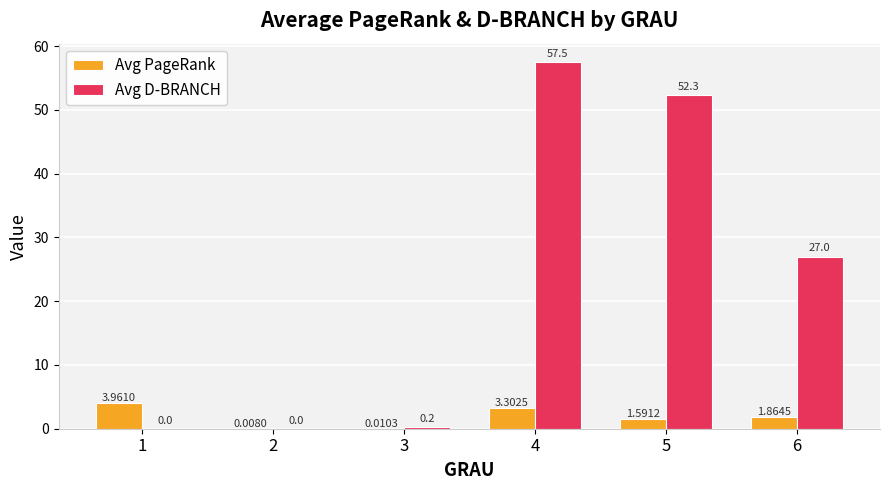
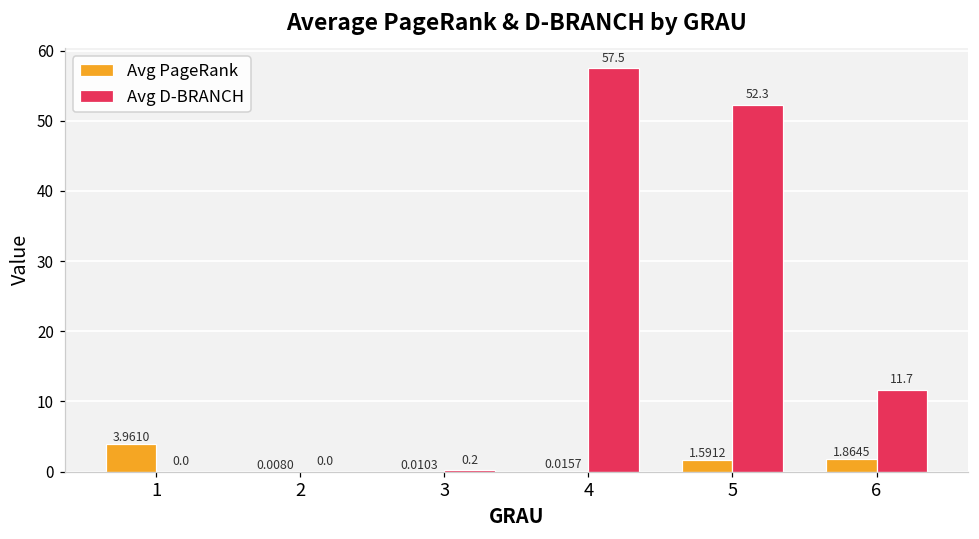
  {
    "Avg PageRank": {
      "1": 3.9610,
      "2": 0.0080,
      "3": 0.0103,
-     "4": 3.3025,
+     "4": 0.0157,
      "5": 1.5912,
      "6": 1.8645
    },
    "Avg D-BRANCH": {
      "1": 0.0,
      "2": 0.0,
      "3": 0.2,
      "4": 57.5,
      "5": 52.3,
-     "6": 27.0
+     "6": 11.7
    }
  }
